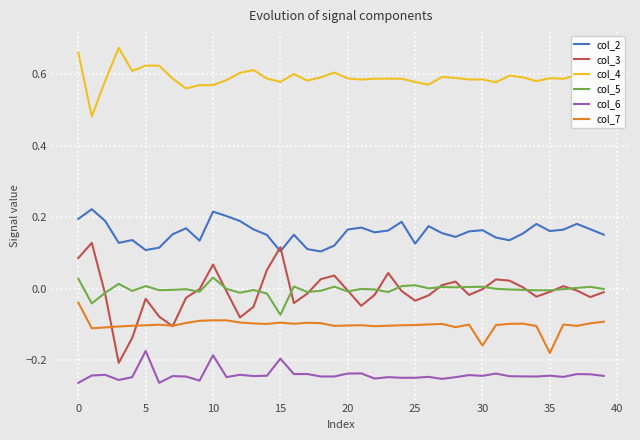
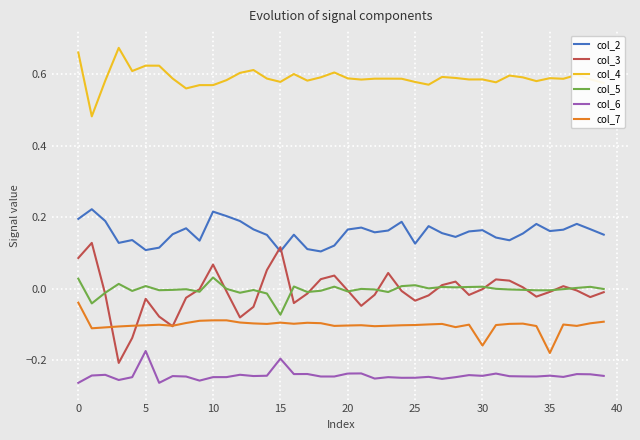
  {
    "col_2": {
      "0": 0.20,
      "5": 0.11,
      "10": 0.22,
      "15": 0.10,
      "20": 0.17,
      "25": 0.13,
      "30": 0.16,
      "35": 0.16
    },
    "col_3": {
      "0": 0.09,
      "5": -0.03,
      "10": 0.07,
      "15": 0.12,
      "25": -0.03
    },
    "col_4": {
      "0": 0.66,
      "5": 0.62,
      "10": 0.57,
      "15": 0.58,
      "20": 0.59,
      "25": 0.58,
      "30": 0.58,
      "35": 0.59
    },
    "col_5": {
      "0": 0.03,
      "5": 0.01,
      "10": 0.03,
      "15": -0.07,
      "25": 0.01
    },
    "col_6": {
      "0": -0.26,
      "5": -0.17,
-     "10": -0.19,
+     "10": -0.25,
      "15": -0.20,
      "20": -0.24,
      "25": -0.25,
      "30": -0.24,
      "35": -0.24
    },
    "col_7": {
      "0": -0.04,
      "5": -0.10,
      "10": -0.09,
      "15": -0.09,
      "20": -0.10,
      "25": -0.10,
      "30": -0.16,
      "35": -0.18
    }
  }
